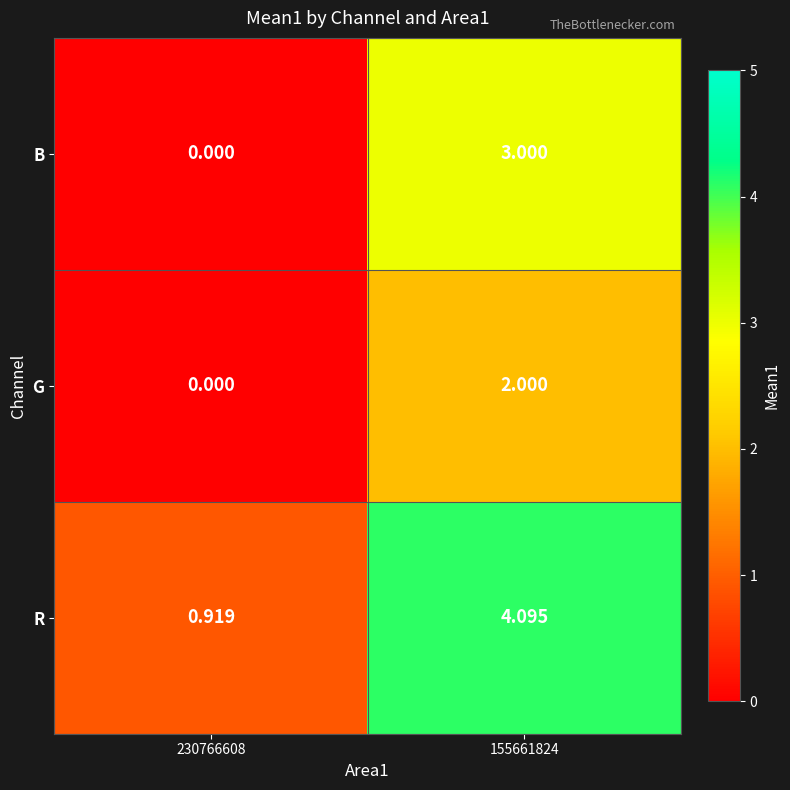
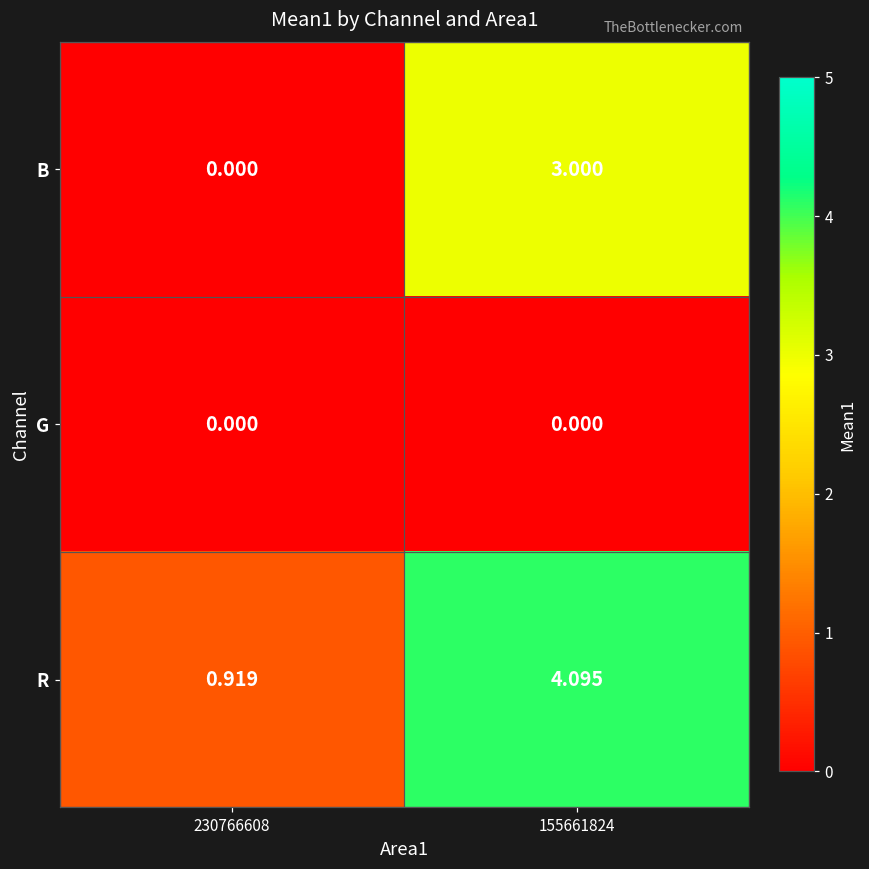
  {
    "B": {
      "230766608": 0.000,
      "155661824": 3.000
    },
    "G": {
      "230766608": 0.000,
-     "155661824": 2.000
+     "155661824": 0.000
    },
    "R": {
      "230766608": 0.919,
      "155661824": 4.095
    }
  }
